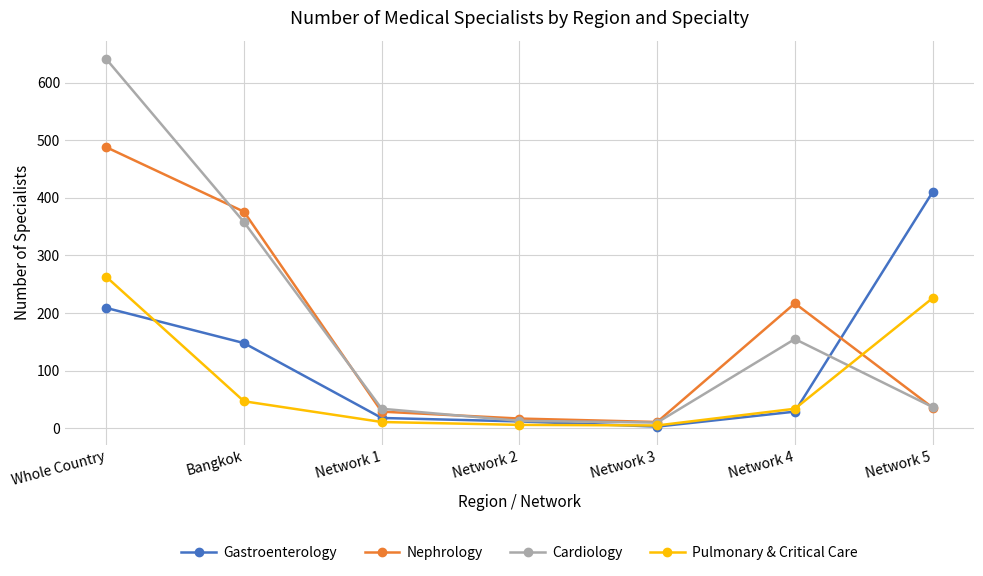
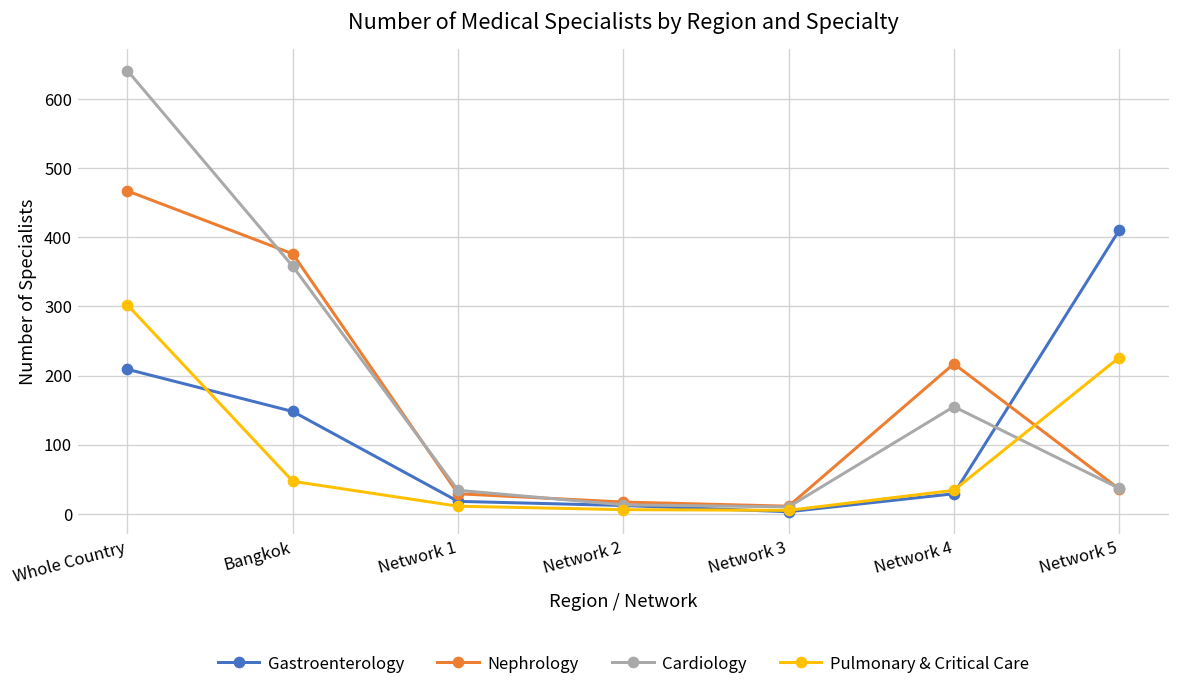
  {
    "Gastroenterology": {
      "Whole Country": 210,
      "Bangkok": 150,
      "Network 1": 20,
      "Network 4": 30,
      "Network 5": 410
    },
    "Nephrology": {
-     "Whole Country": 490,
+     "Whole Country": 470,
      "Bangkok": 380,
      "Network 1": 30,
      "Network 4": 220
    },
    "Cardiology": {
      "Whole Country": 640,
      "Bangkok": 360,
      "Network 1": 30,
      "Network 4": 160
    },
    "Pulmonary & Critical Care": {
-     "Whole Country": 260,
+     "Whole Country": 300,
      "Bangkok": 50,
      "Network 1": 10,
      "Network 2": 10,
      "Network 4": 30,
      "Network 5": 230
    }
  }
